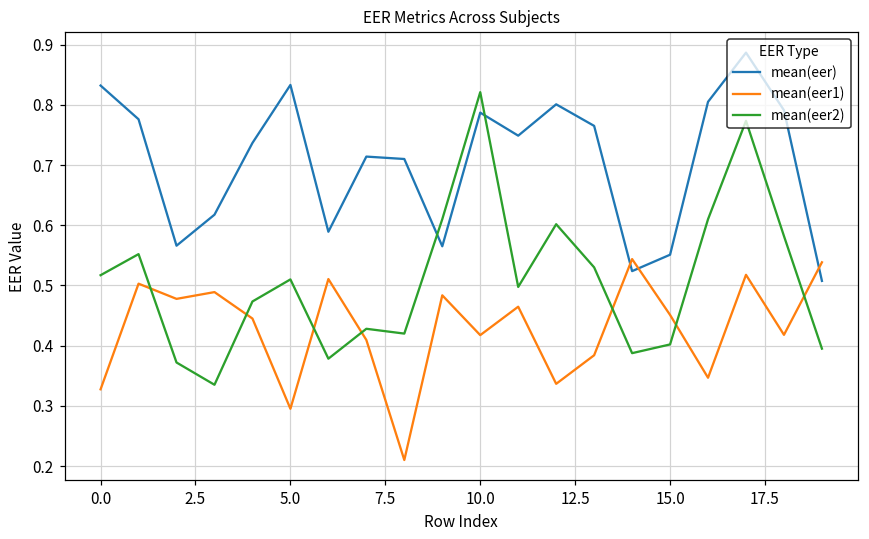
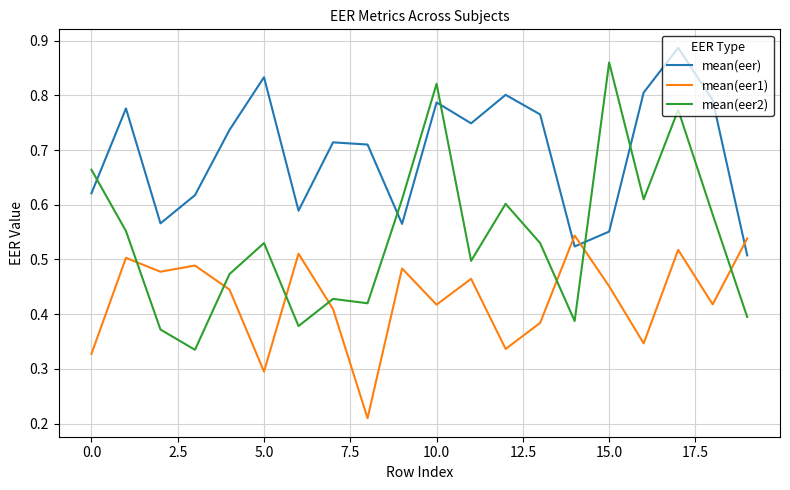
  {
    "mean(eer)": {
-     "0.0": 0.83,
+     "0.0": 0.62,
      "5.0": 0.83,
      "10.0": 0.79,
      "15.0": 0.55
    },
    "mean(eer1)": {
      "0.0": 0.33,
      "5.0": 0.30,
      "10.0": 0.42,
      "15.0": 0.45
    },
    "mean(eer2)": {
-     "0.0": 0.52,
-     "5.0": 0.51,
+     "0.0": 0.66,
+     "5.0": 0.53,
      "10.0": 0.82,
-     "15.0": 0.40
+     "15.0": 0.86
    }
  }
